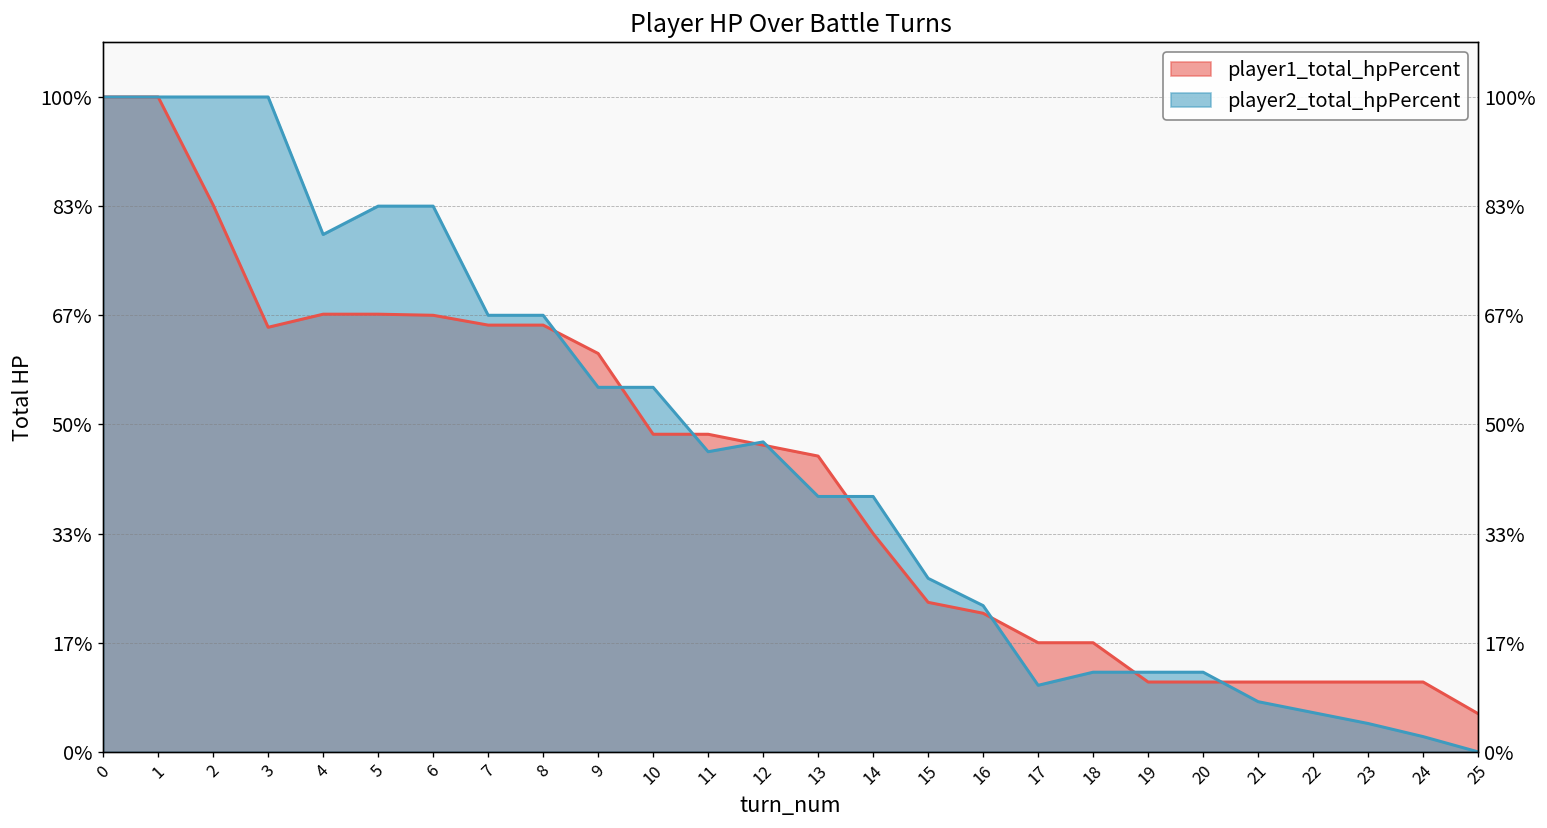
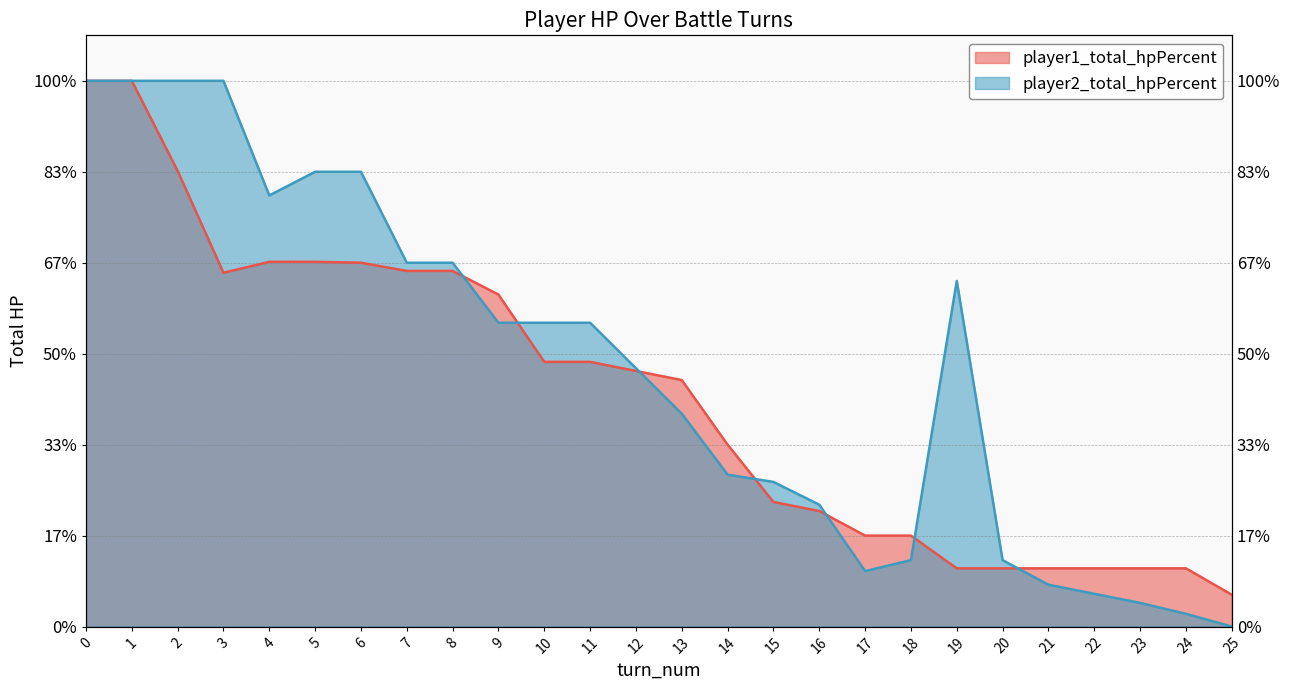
  {
    "player1_total_hpPercent": {
      "2": "84%",
      "3": "65%",
      "4": "67%",
      "5": "67%",
      "6": "67%",
      "7": "65%",
      "8": "65%",
      "9": "61%",
      "10": "49%",
      "11": "49%",
      "12": "47%",
      "13": "45%",
      "14": "33%",
      "15": "23%",
      "16": "21%",
      "17": "17%",
      "18": "17%",
      "19": "11%",
      "20": "11%",
      "21": "11%",
      "22": "11%",
      "23": "11%",
      "24": "11%",
      "25": "6%"
    },
    "player2_total_hpPercent": {
      "2": "100%",
      "3": "100%",
      "4": "79%",
      "5": "83%",
      "6": "83%",
      "7": "67%",
      "8": "67%",
      "9": "56%",
      "10": "56%",
-     "11": "46%",
+     "11": "56%",
      "12": "47%",
      "13": "39%",
-     "14": "39%",
+     "14": "28%",
      "15": "27%",
      "16": "22%",
      "17": "10%",
      "18": "12%",
-     "19": "12%",
+     "19": "63%",
      "20": "12%",
      "21": "8%",
      "22": "6%",
      "23": "4%",
      "24": "2%",
      "25": "0%"
    }
  }
